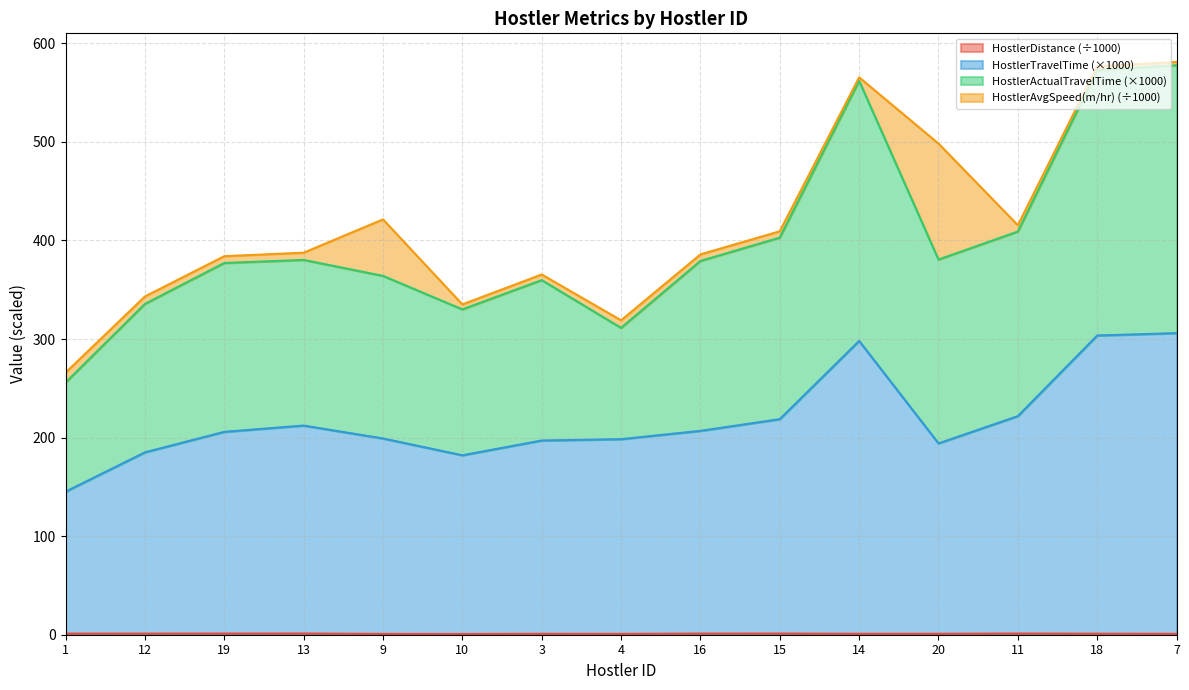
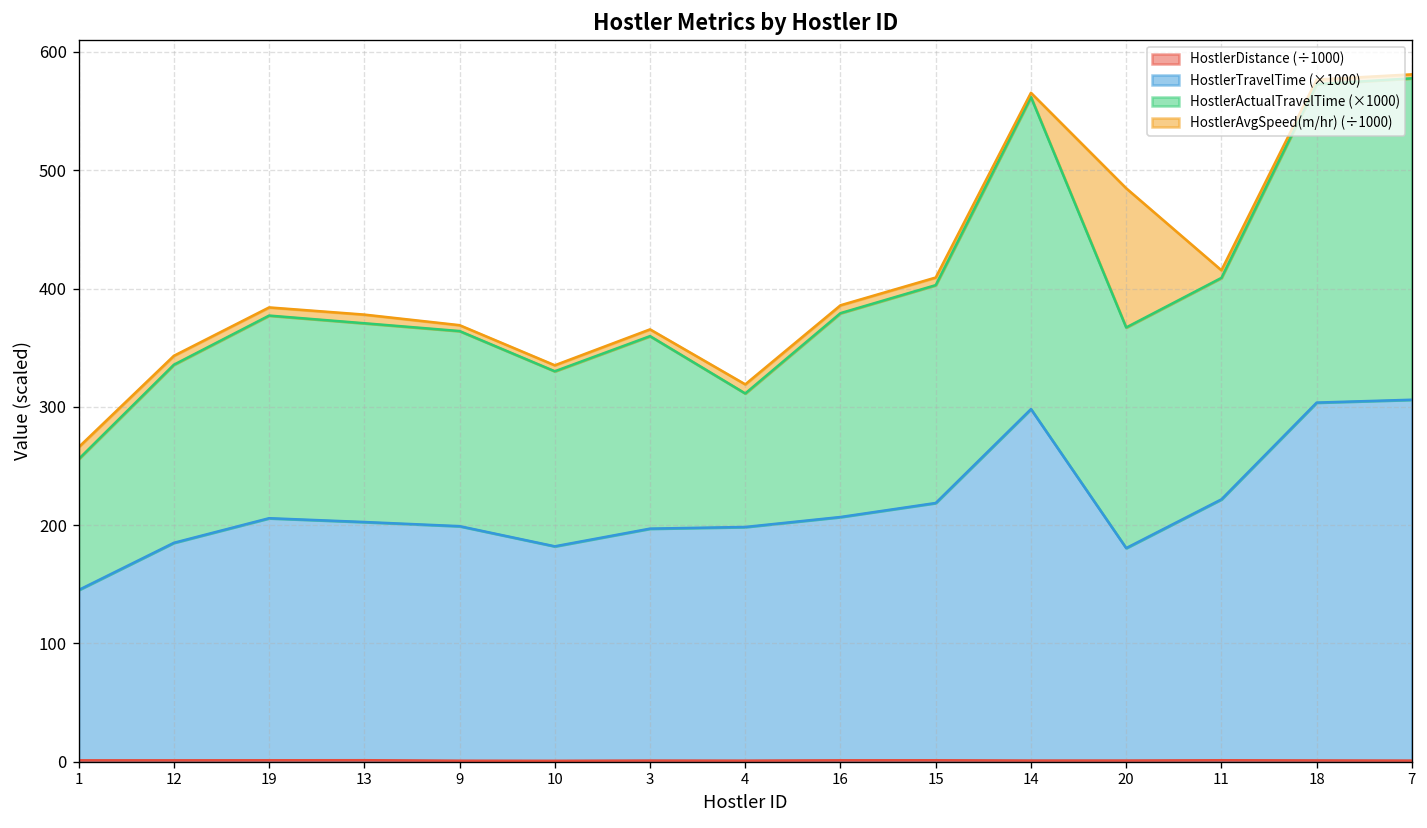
  {
    "HostlerDistance (÷1000)": {
      "1": 0,
      "12": 0,
      "19": 0,
      "13": 0,
      "9": 0,
      "10": 0,
      "3": 0,
      "4": 0,
      "16": 0,
      "15": 0,
      "14": 0,
      "20": 0,
      "11": 0,
      "18": 0,
      "7": 0
    },
    "HostlerTravelTime (×1000)": {
      "1": 140,
      "12": 180,
      "19": 200,
-     "13": 210,
+     "13": 200,
      "9": 200,
      "10": 180,
      "3": 200,
      "4": 200,
      "16": 210,
      "15": 220,
      "14": 300,
-     "20": 190,
+     "20": 180,
      "11": 220,
      "18": 300,
      "7": 310
    },
    "HostlerActualTravelTime (×1000)": {
      "1": 110,
      "12": 150,
      "19": 170,
      "13": 170,
      "9": 160,
      "10": 150,
      "3": 160,
      "4": 110,
      "16": 170,
      "15": 180,
      "14": 260,
      "20": 190,
      "11": 190,
      "7": 270
    },
    "HostlerAvgSpeed(m/hr) (÷1000)": {
      "1": 10,
      "12": 10,
      "19": 10,
      "13": 10,
-     "9": 60,
+     "9": 0,
      "10": 10,
      "3": 10,
      "4": 10,
      "16": 10,
      "15": 10,
      "14": 0,
      "20": 120,
      "11": 10,
      "7": 0
    }
  }
